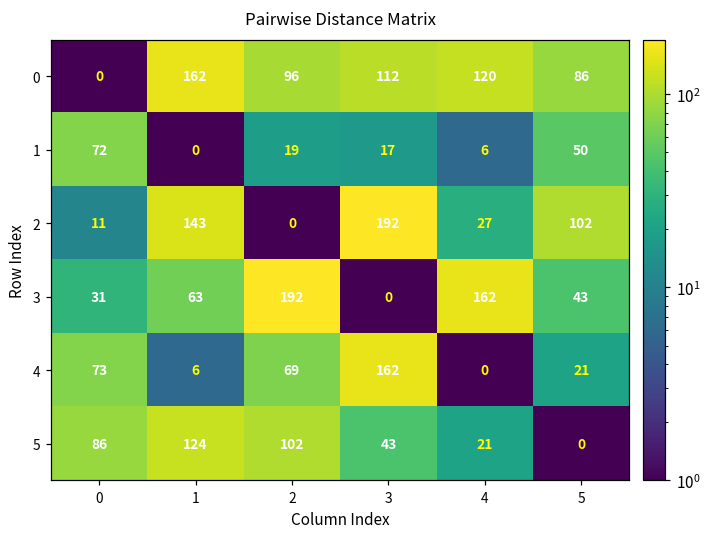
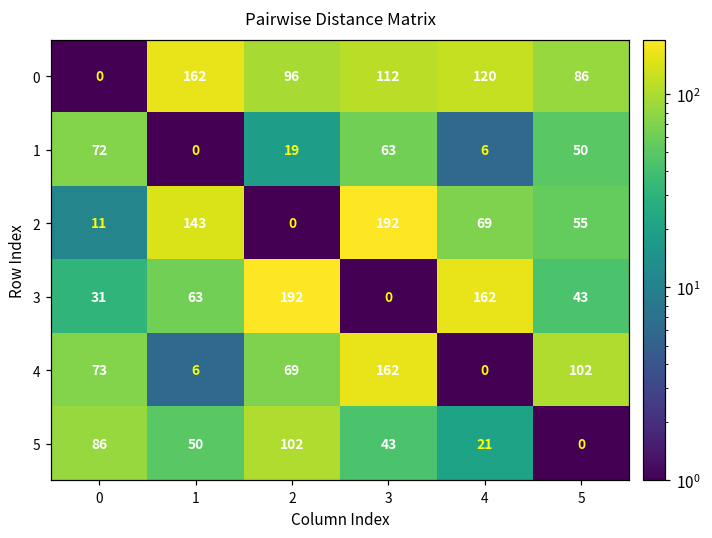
  {
    "0": {
      "0": 0,
      "1": 162,
      "2": 96,
      "3": 112,
      "4": 120,
      "5": 86
    },
    "1": {
      "0": 72,
      "1": 0,
      "2": 19,
-     "3": 17,
+     "3": 63,
      "4": 6,
      "5": 50
    },
    "2": {
      "0": 11,
      "1": 143,
      "2": 0,
      "3": 192,
-     "4": 27,
-     "5": 102
+     "4": 69,
+     "5": 55
    },
    "3": {
      "0": 31,
      "1": 63,
      "2": 192,
      "3": 0,
      "4": 162,
      "5": 43
    },
    "4": {
      "0": 73,
      "1": 6,
      "2": 69,
      "3": 162,
      "4": 0,
-     "5": 21
+     "5": 102
    },
    "5": {
      "0": 86,
-     "1": 124,
+     "1": 50,
      "2": 102,
      "3": 43,
      "4": 21,
      "5": 0
    }
  }
